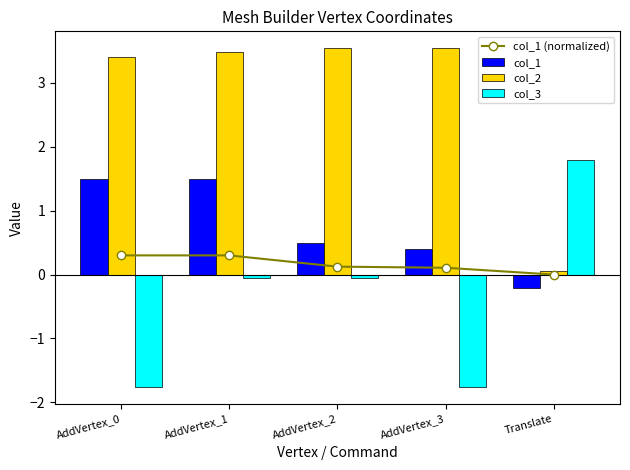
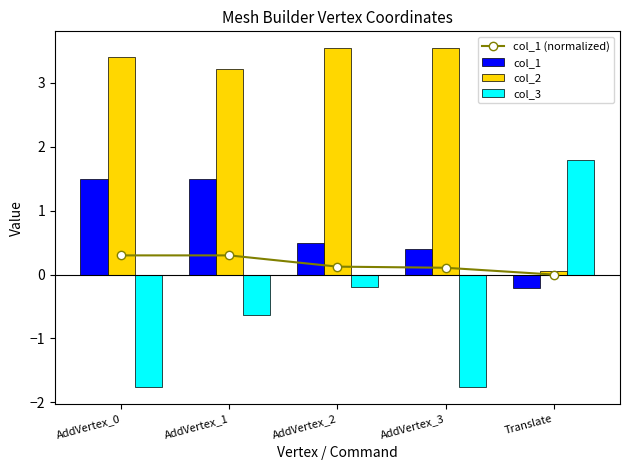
  {
    "col_1": {
      "AddVertex_0": 1.5,
      "AddVertex_1": 1.5,
      "AddVertex_2": 0.5,
      "AddVertex_3": 0.4,
      "Translate": -0.2
    },
    "col_1 (normalized)": {
      "AddVertex_0": 0.3,
      "AddVertex_1": 0.3,
      "AddVertex_2": 0.1,
      "AddVertex_3": 0.1,
      "Translate": 0.0
    },
    "col_2": {
      "AddVertex_0": 3.4,
-     "AddVertex_1": 3.5,
+     "AddVertex_1": 3.2,
      "AddVertex_2": 3.5,
      "AddVertex_3": 3.5,
      "Translate": 0.1
    },
    "col_3": {
      "AddVertex_0": -1.8,
-     "AddVertex_1": -0.1,
-     "AddVertex_2": -0.1,
+     "AddVertex_1": -0.6,
+     "AddVertex_2": -0.2,
      "AddVertex_3": -1.8,
      "Translate": 1.8
    }
  }
